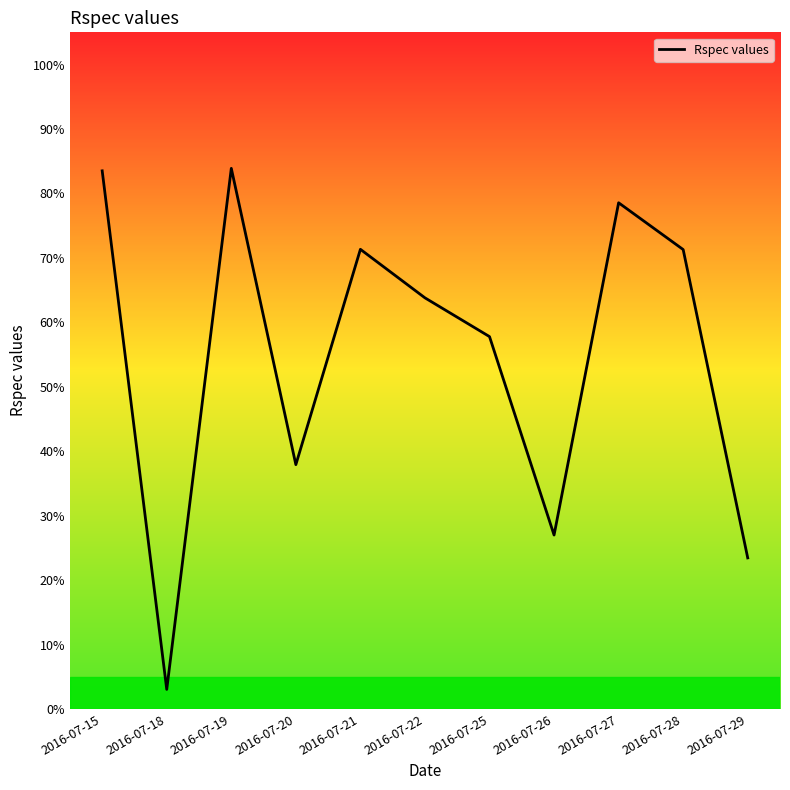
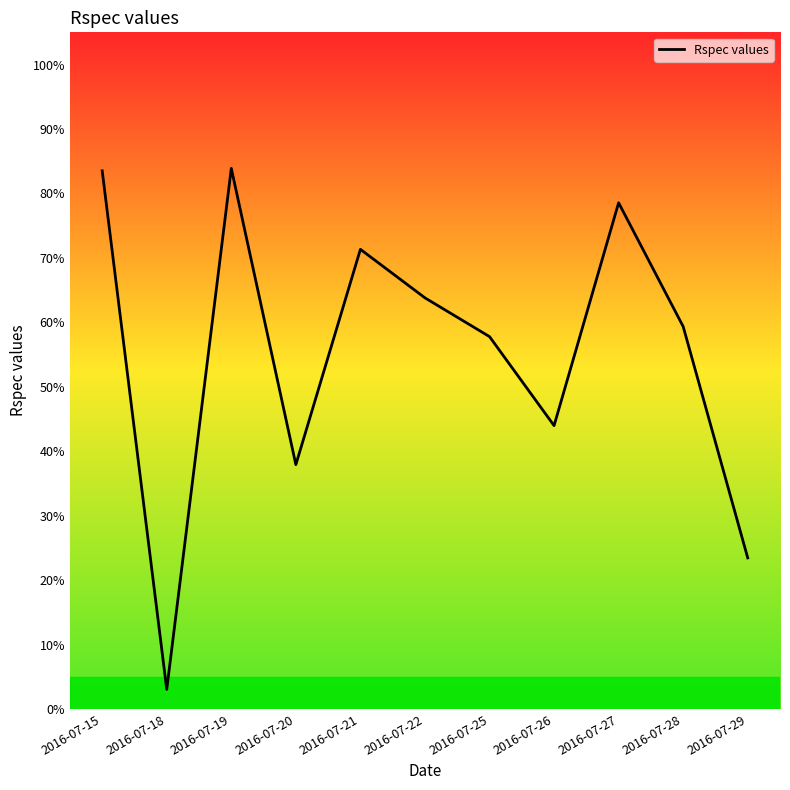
  {
    "2016-07-15": "84%",
    "2016-07-19": "84%",
    "2016-07-20": "38%",
    "2016-07-21": "71%",
    "2016-07-22": "64%",
    "2016-07-25": "58%",
-   "2016-07-26": "27%",
+   "2016-07-26": "44%",
    "2016-07-27": "79%",
-   "2016-07-28": "71%",
+   "2016-07-28": "59%",
    "2016-07-29": "23%"
  }
